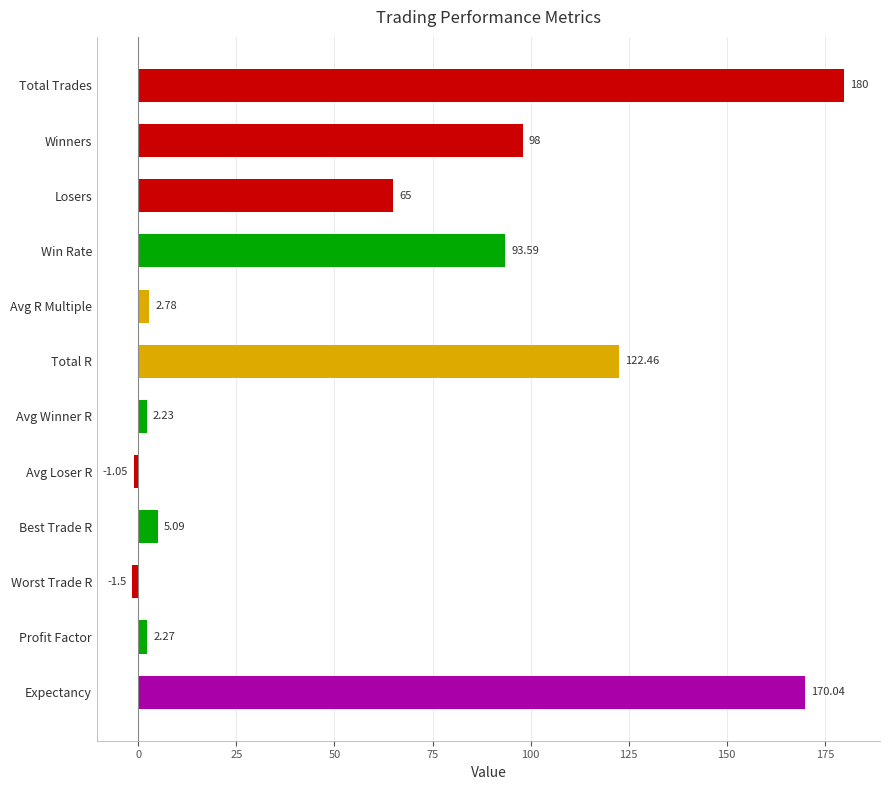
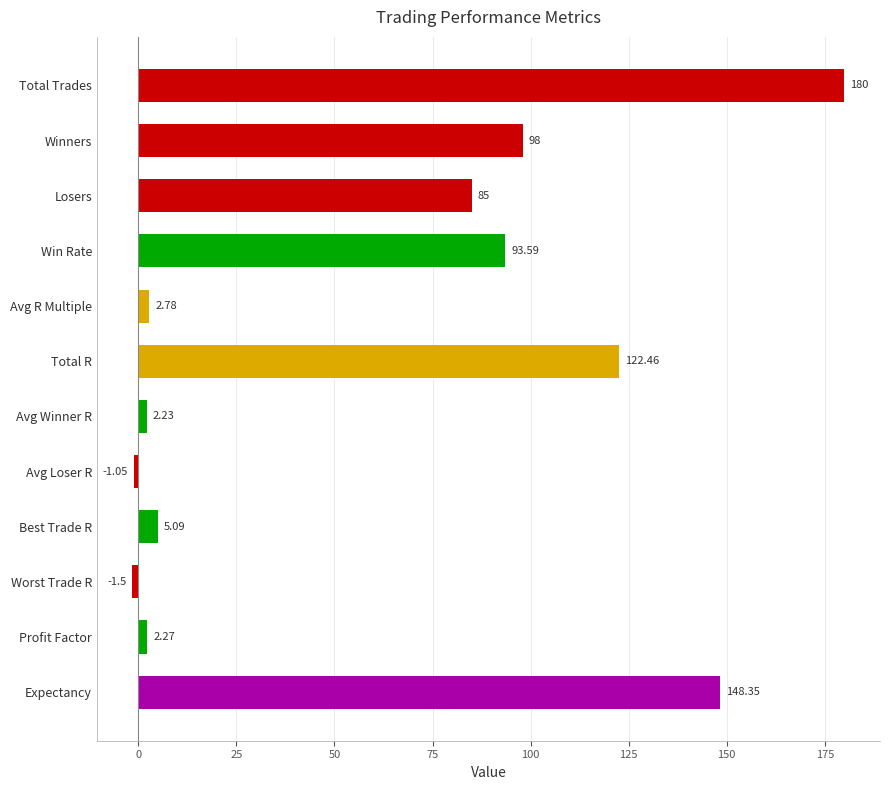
  {
    "Total Trades": 180,
    "Winners": 98,
-   "Losers": 65,
+   "Losers": 85,
    "Win Rate": 93.59,
    "Avg R Multiple": 2.78,
    "Total R": 122.46,
    "Avg Winner R": 2.23,
    "Avg Loser R": -1.05,
    "Best Trade R": 5.09,
    "Worst Trade R": -1.5,
    "Profit Factor": 2.27,
-   "Expectancy": 170.04
+   "Expectancy": 148.35
  }
